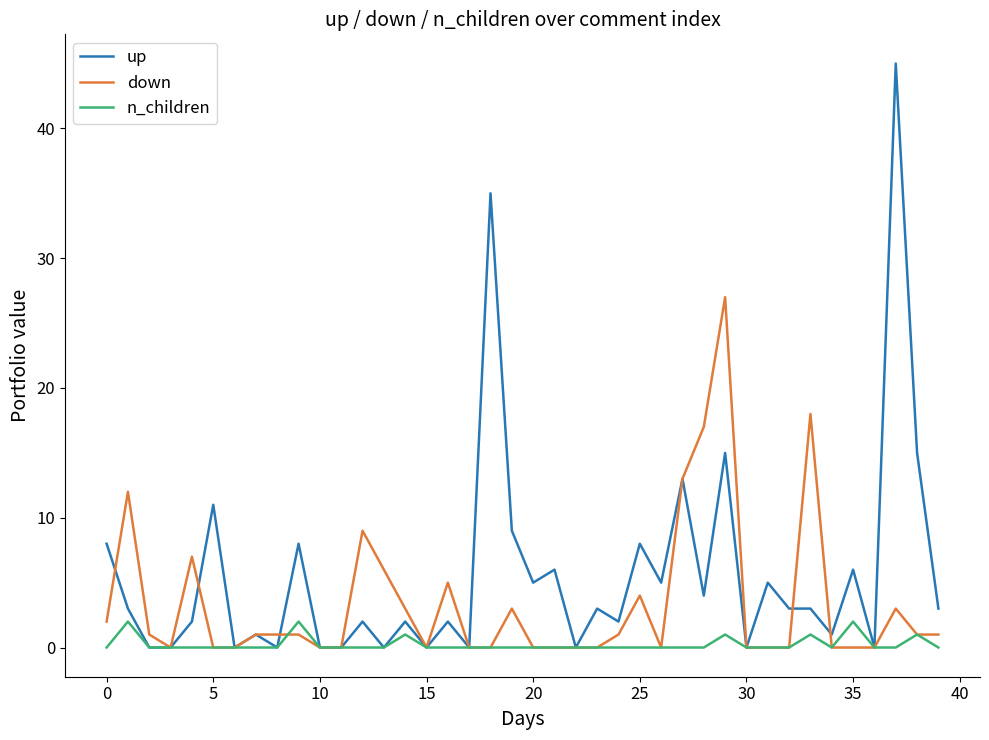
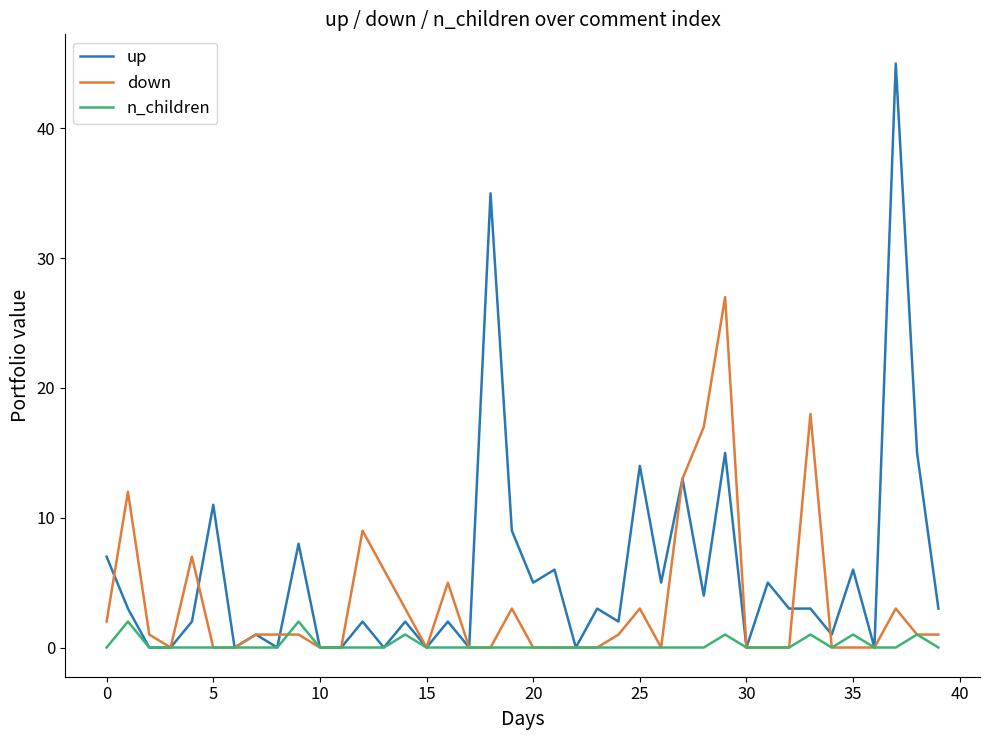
  {
    "up": {
-     "0": 8,
+     "0": 7,
      "5": 11,
      "20": 5,
-     "25": 8,
+     "25": 14,
      "35": 6
    },
    "down": {
      "0": 2,
-     "25": 4,
+     "25": 3,
      "35": 0
    },
    "n_children": {
      "0": 0,
      "25": 0,
-     "35": 2
+     "35": 1
    }
  }
